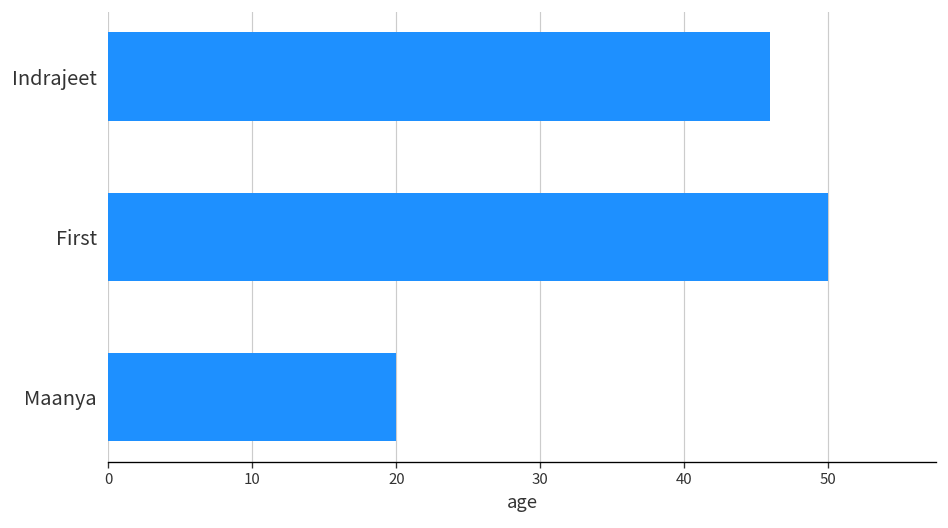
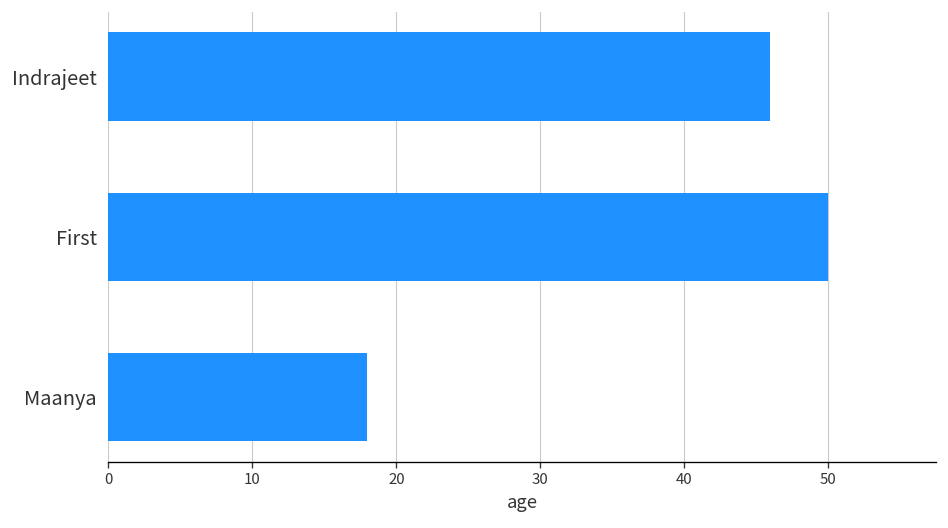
  {
    "Indrajeet": 46,
    "First": 50,
-   "Maanya": 20
+   "Maanya": 18
  }
